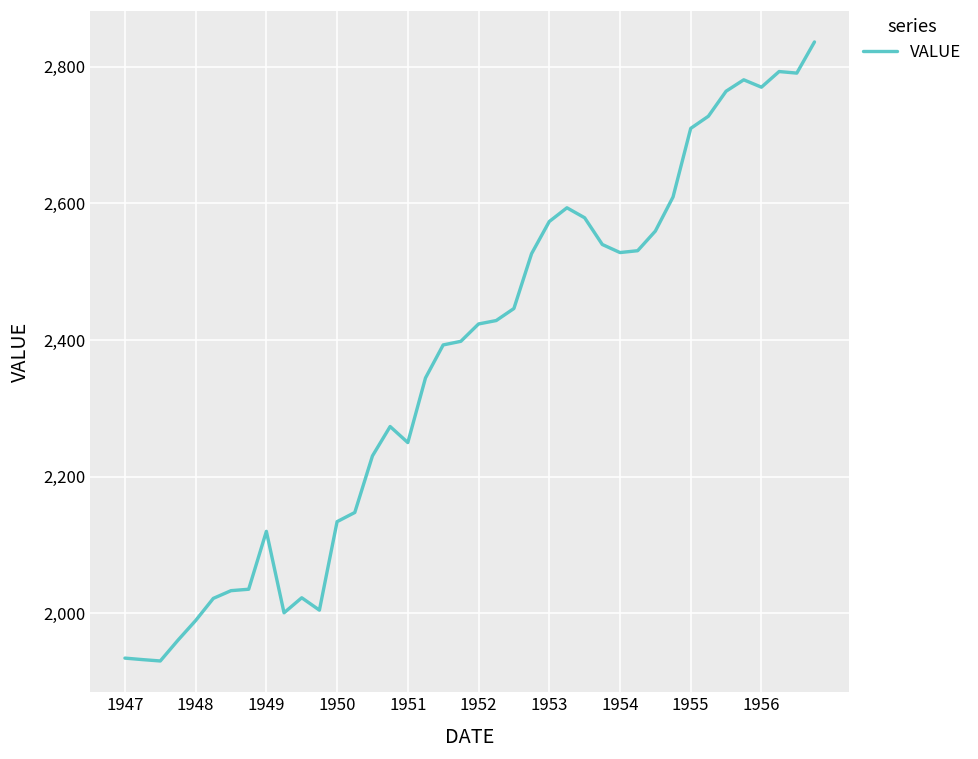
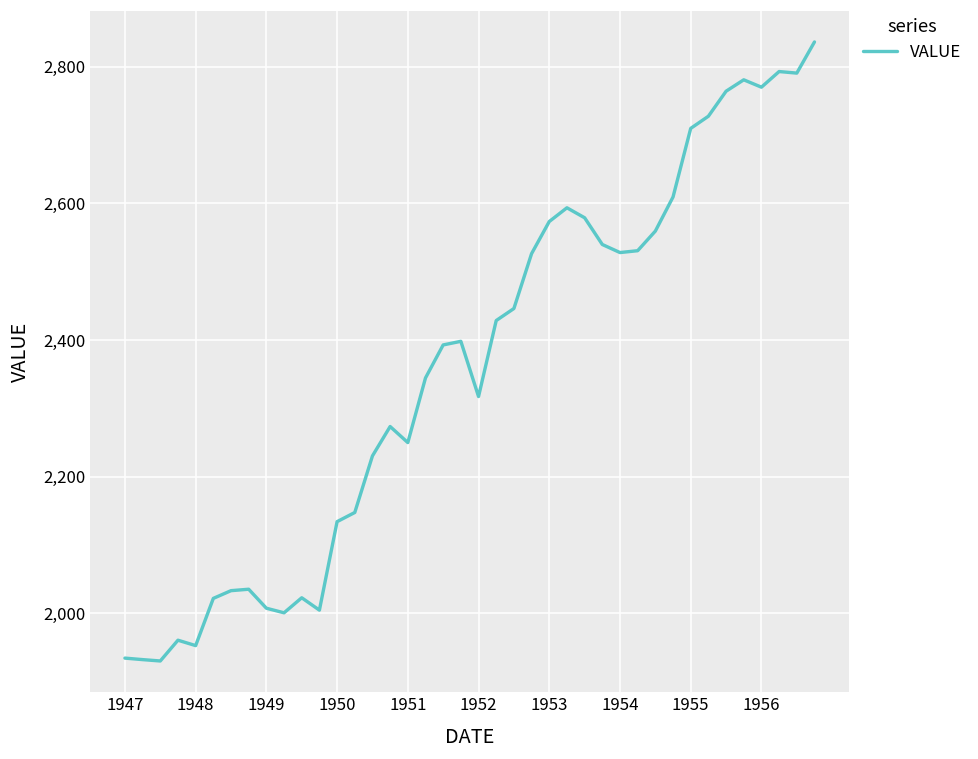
  {
    "1947": "1,930",
-   "1948": "1,990",
-   "1949": "2,120",
+   "1948": "1,950",
+   "1949": "2,010",
    "1950": "2,130",
    "1951": "2,250",
-   "1952": "2,420",
+   "1952": "2,320",
    "1953": "2,570",
    "1954": "2,530",
    "1955": "2,710",
    "1956": "2,770"
  }
